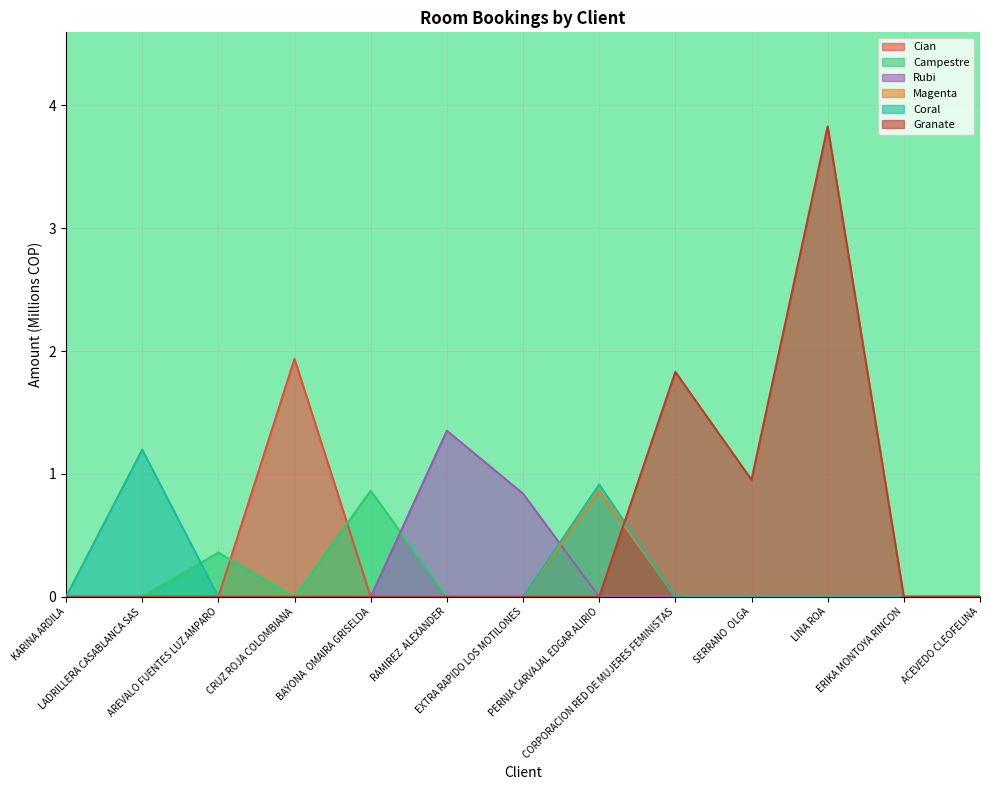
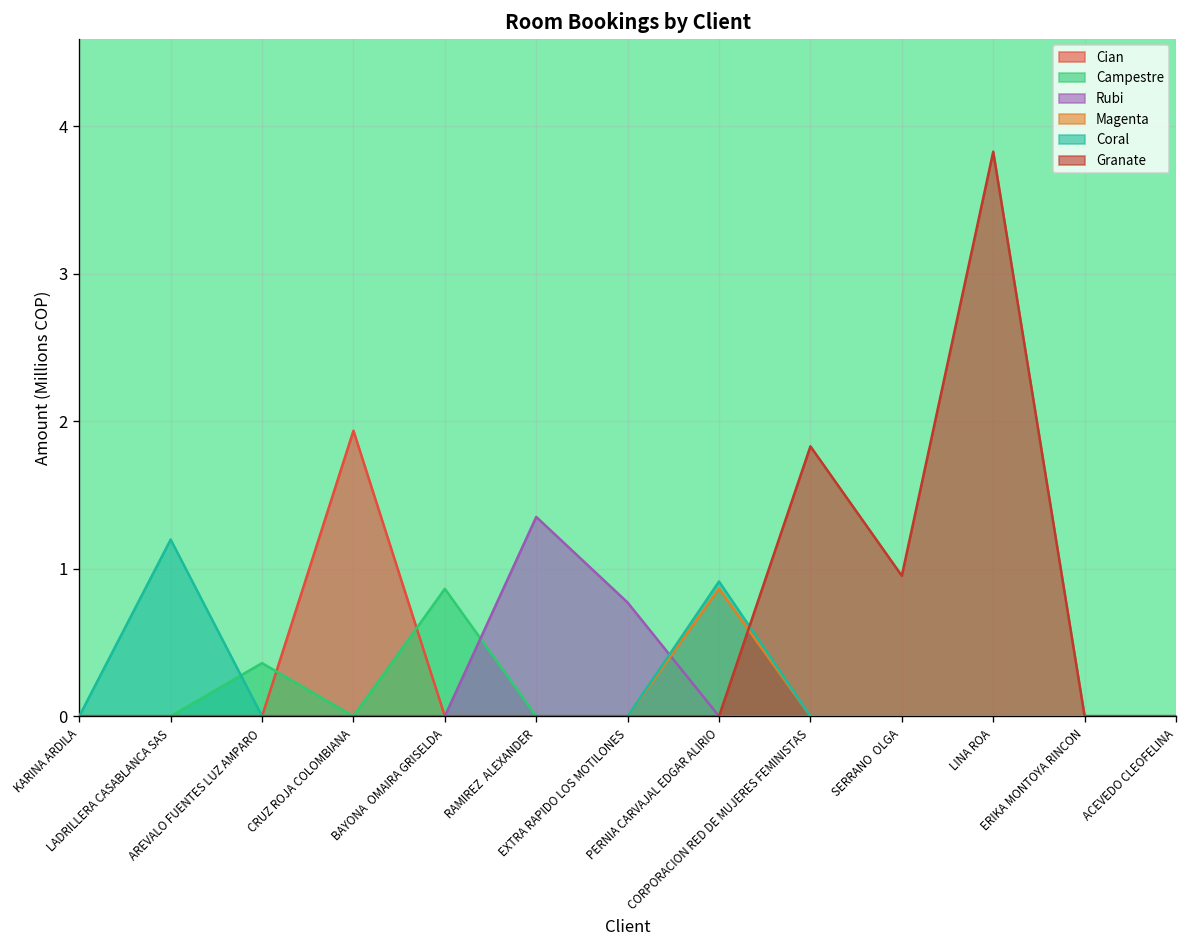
  {
    "Rubi": {
      "RAMIREZ ALEXANDER": 1.35,
-     "EXTRA RAPIDO LOS MOTILONES": 0.84
+     "EXTRA RAPIDO LOS MOTILONES": 0.77
    }
  }
